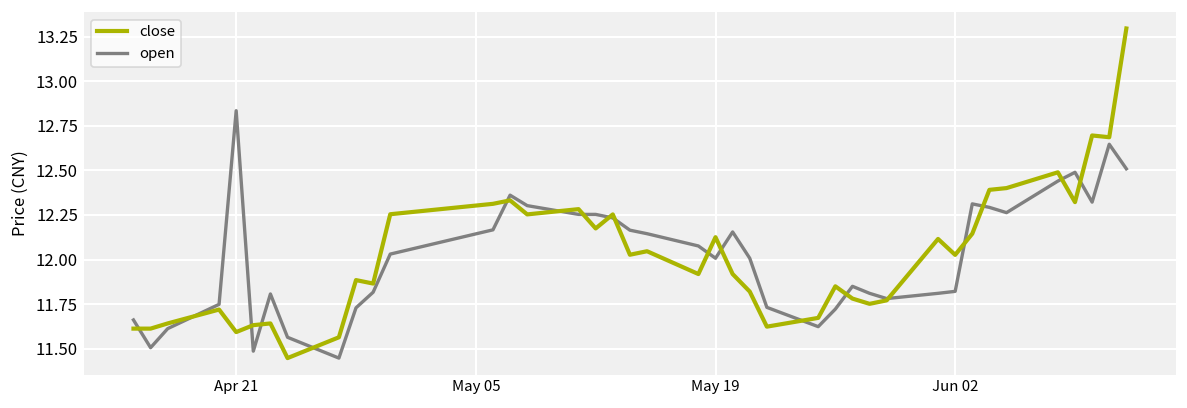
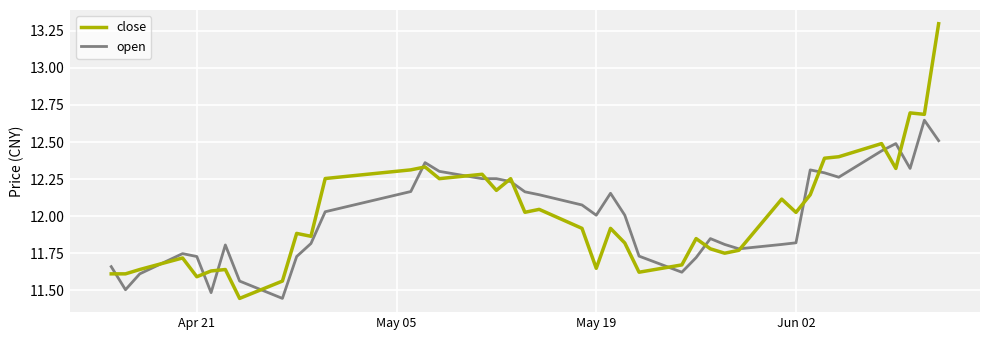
  {
    "close": {
      "Apr 21": 11.59,
-     "May 19": 12.13,
+     "May 19": 11.65,
      "Jun 02": 12.03
    },
    "open": {
-     "Apr 21": 12.84,
+     "Apr 21": 11.73,
      "May 19": 12.01,
      "Jun 02": 11.82
    }
  }
